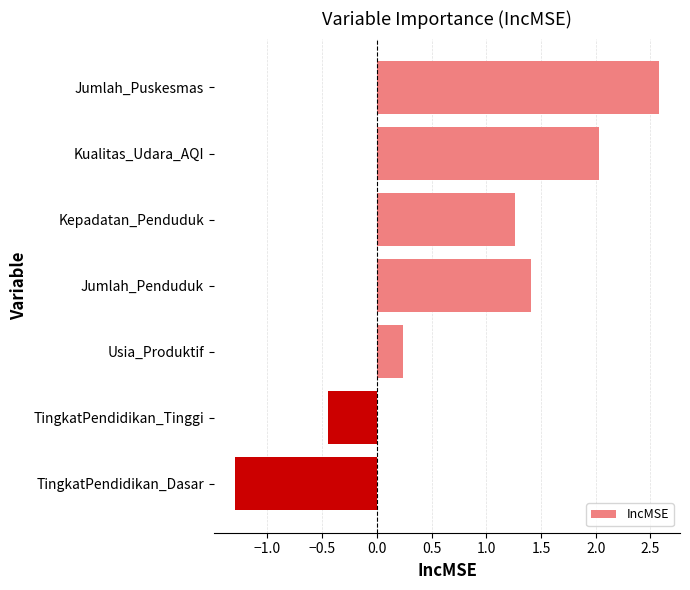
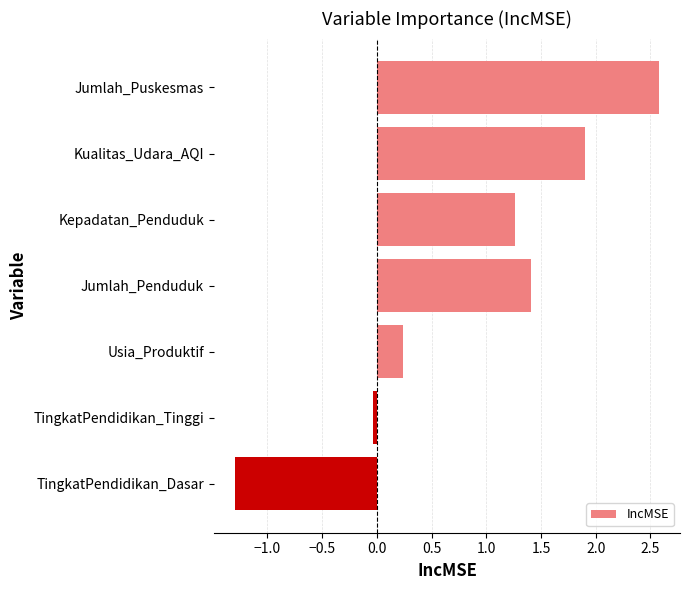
  {
    "Jumlah_Puskesmas": 2.58,
-   "Kualitas_Udara_AQI": 2.03,
+   "Kualitas_Udara_AQI": 1.90,
    "Kepadatan_Penduduk": 1.27,
    "Jumlah_Penduduk": 1.41,
    "Usia_Produktif": 0.24,
-   "TingkatPendidikan_Tinggi": -0.44,
+   "TingkatPendidikan_Tinggi": -0.04,
    "TingkatPendidikan_Dasar": -1.30
  }
